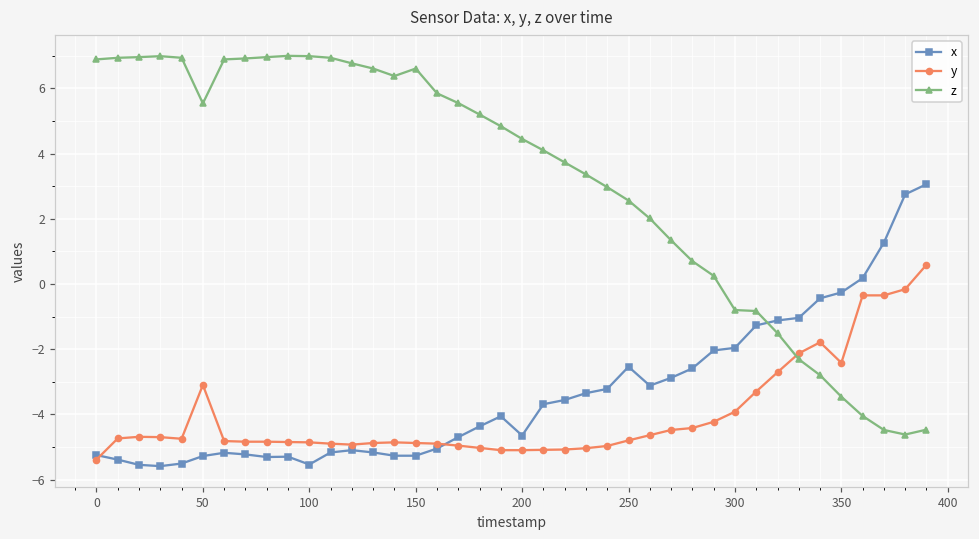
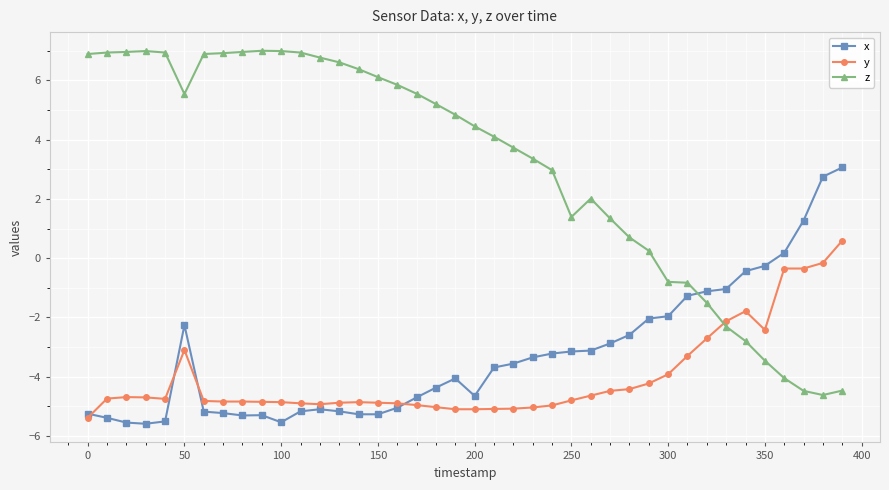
  {
    "x": {
      "0": -5.3,
-     "50": -5.3,
+     "50": -2.3,
      "100": -5.5,
      "150": -5.3,
      "200": -4.7,
-     "250": -2.5,
+     "250": -3.2,
      "300": -2.0,
      "350": -0.3
    },
    "y": {
      "0": -5.4,
      "50": -3.1,
      "100": -4.9,
      "150": -4.9,
      "200": -5.1,
      "250": -4.8,
      "300": -3.9,
      "350": -2.4
    },
    "z": {
      "0": 6.9,
      "50": 5.5,
      "100": 7.0,
-     "150": 6.6,
+     "150": 6.1,
      "200": 4.5,
-     "250": 2.6,
+     "250": 1.4,
      "300": -0.8,
      "350": -3.5
    }
  }
